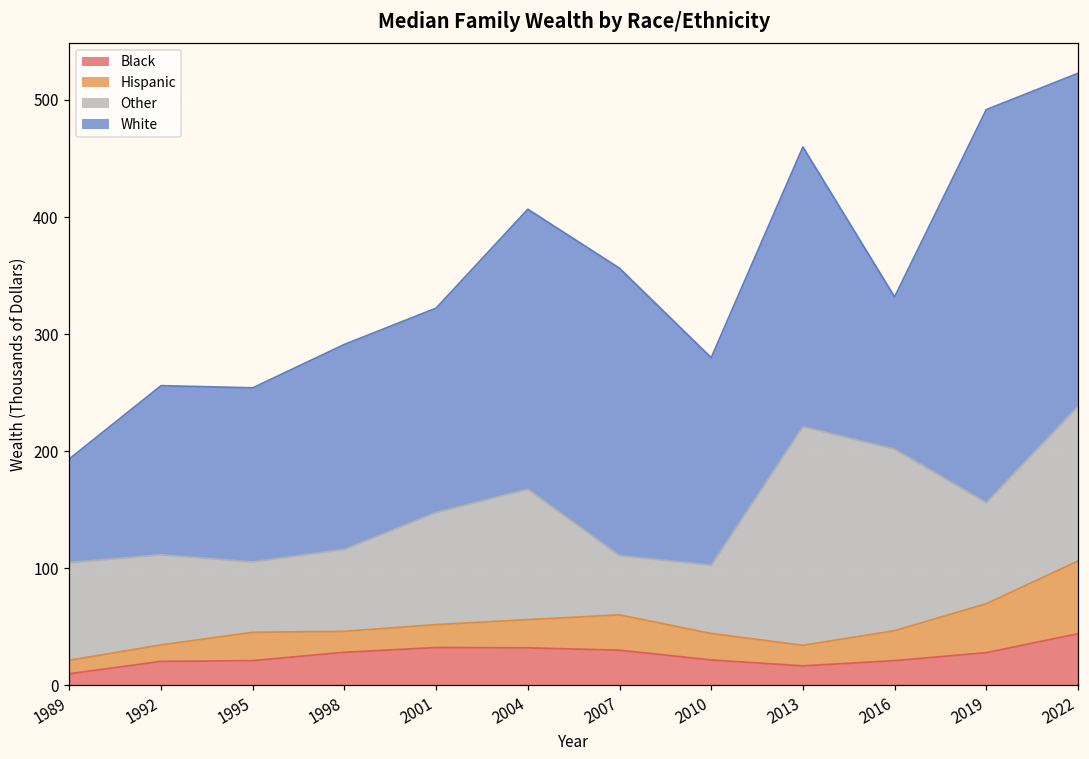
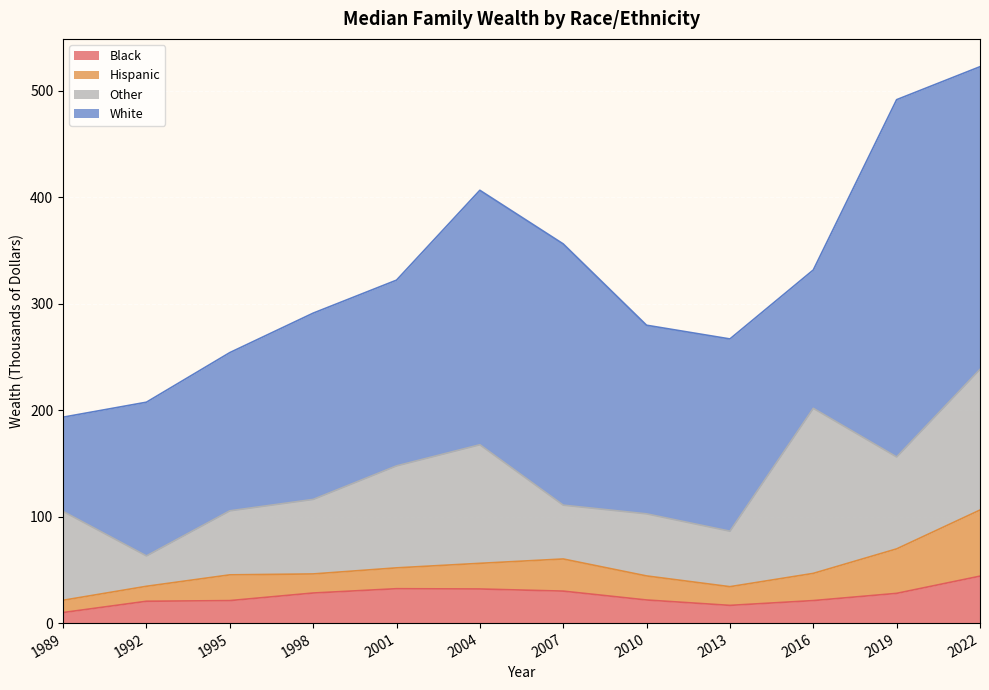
  {
    "Other": {
      "1989": 83,
-     "1992": 77,
+     "1992": 29,
      "1995": 60,
      "1998": 70,
      "2001": 96,
      "2004": 111,
      "2007": 51,
      "2010": 58,
-     "2013": 187,
+     "2013": 52,
      "2016": 155,
      "2019": 86,
      "2022": 132
    },
    "White": {
      "1989": 89,
      "1992": 144,
      "1995": 149,
      "1998": 175,
      "2001": 175,
      "2004": 239,
      "2007": 245,
      "2010": 177,
-     "2013": 239,
+     "2013": 181,
      "2016": 130,
      "2019": 336,
      "2022": 284
    }
  }
